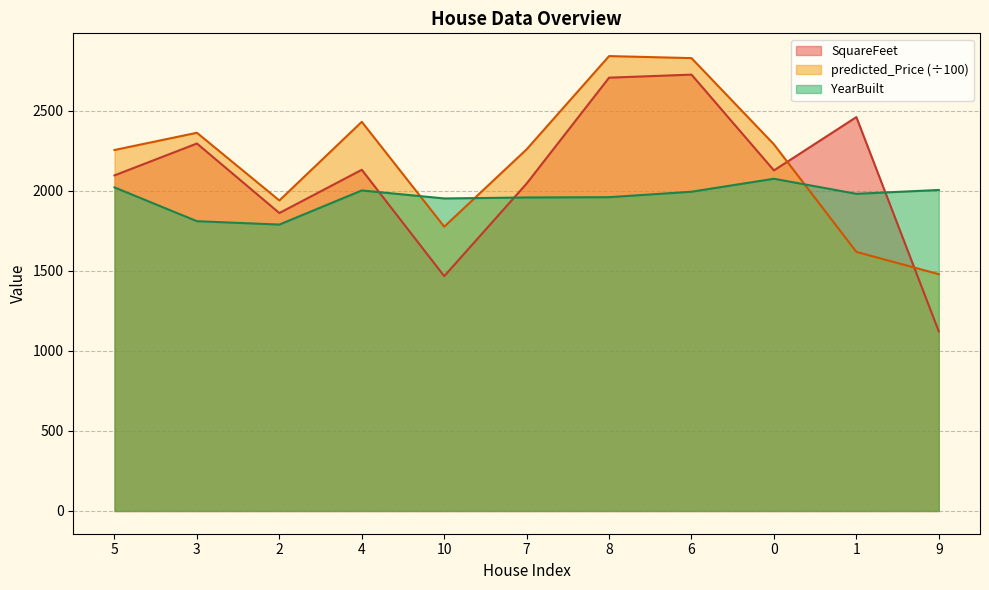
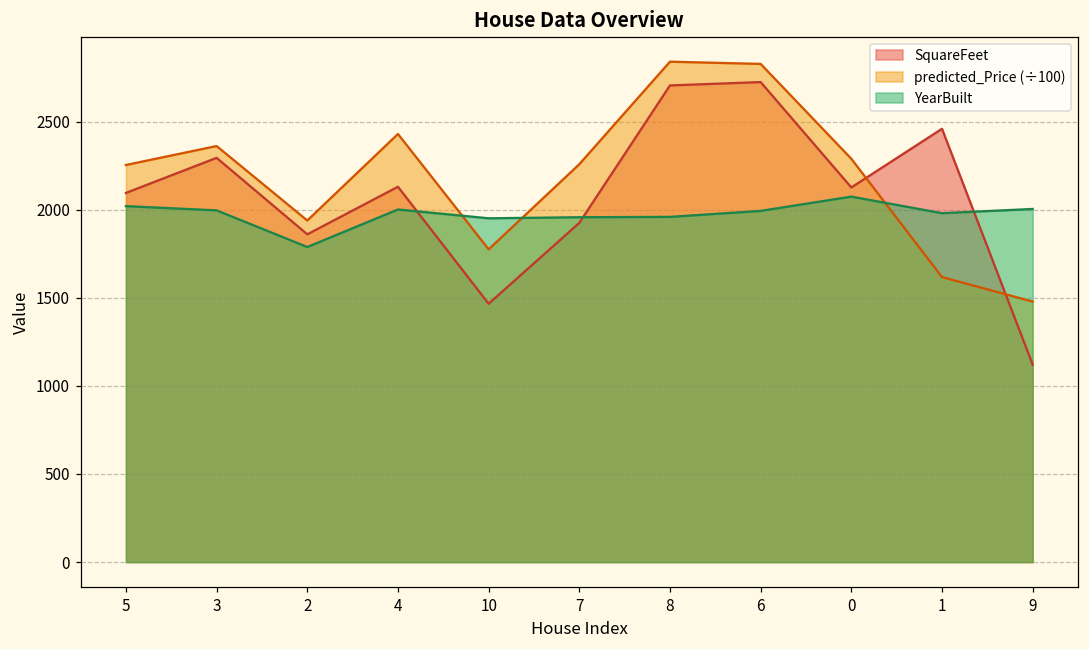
  {
    "SquareFeet": {
      "5": 2100,
      "3": 2290,
      "2": 1860,
      "4": 2130,
      "10": 1470,
-     "7": 2040,
+     "7": 1930,
      "8": 2710,
      "6": 2720,
      "0": 2130,
      "1": 2460,
      "9": 1120
    },
    "predicted_Price (÷100)": {
      "5": 2250,
      "3": 2360,
      "2": 1940,
      "4": 2430,
      "10": 1770,
      "7": 2260,
      "8": 2840,
      "6": 2830,
      "0": 2290,
      "1": 1620,
      "9": 1480
    },
    "YearBuilt": {
      "5": 2020,
-     "3": 1810,
+     "3": 2000,
      "2": 1790,
      "4": 2000,
      "10": 1950,
      "7": 1960,
      "8": 1960,
      "6": 1990,
      "0": 2070,
      "1": 1980,
      "9": 2000
    }
  }
